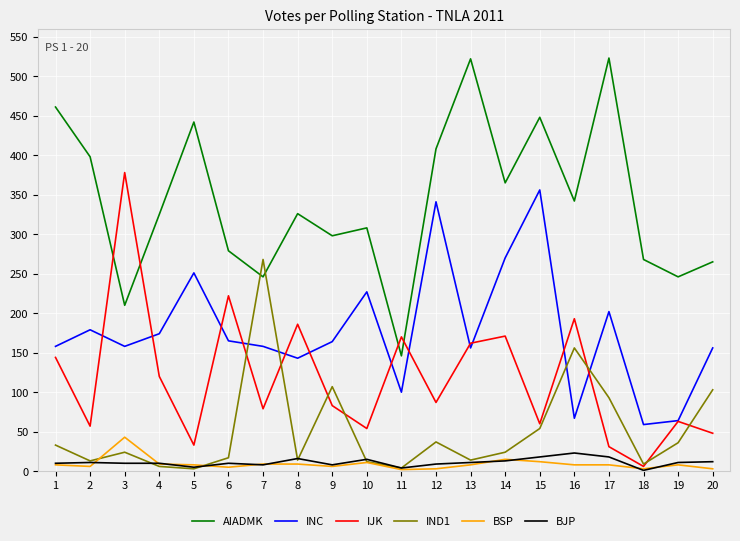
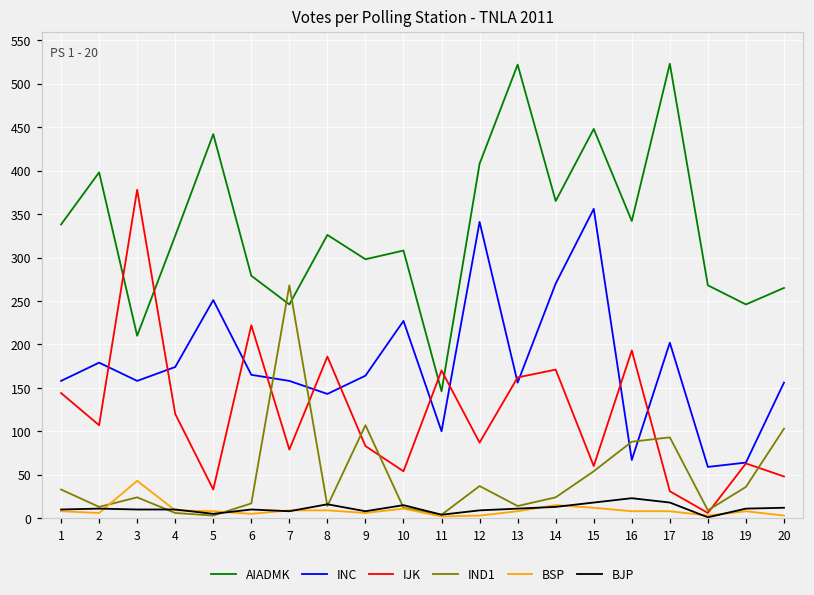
  {
    "AIADMK": {
-     "1": 460,
+     "1": 340,
      "2": 400,
      "3": 210,
      "4": 330,
      "5": 440,
      "6": 280,
      "7": 250,
      "8": 330,
      "9": 300,
      "10": 310,
      "11": 150,
      "12": 410,
      "13": 520,
      "14": 370,
      "15": 450,
      "16": 340,
      "17": 520,
      "18": 270,
      "19": 250,
      "20": 270
    },
    "INC": {
      "1": 160,
      "2": 180,
      "3": 160,
      "4": 170,
      "5": 250,
      "6": 170,
      "7": 160,
      "8": 140,
      "9": 160,
      "10": 230,
      "11": 100,
      "12": 340,
      "13": 160,
      "14": 270,
      "15": 360,
      "16": 70,
      "17": 200,
      "18": 60,
      "20": 160
    },
    "IJK": {
      "1": 140,
-     "2": 60,
+     "2": 110,
      "3": 380,
      "4": 120,
      "5": 30,
      "6": 220,
      "7": 80,
      "8": 190,
      "9": 80,
      "10": 50,
      "11": 170,
      "12": 90,
      "13": 160,
      "14": 170,
      "15": 60,
      "16": 190,
      "17": 30,
      "20": 50
    },
    "IND1": {
      "1": 30,
      "3": 20,
      "6": 20,
      "7": 270,
      "9": 110,
      "12": 40,
      "14": 20,
      "15": 50,
-     "16": 160,
+     "16": 90,
      "17": 90,
      "19": 40,
      "20": 100
    },
    "BSP": {
      "2": 10,
      "3": 40,
      "6": 10,
      "8": 10,
      "12": 0,
      "15": 10,
      "16": 10,
      "17": 10,
      "20": 0
    },
    "BJP": {
      "3": 10,
      "6": 10,
      "12": 10,
      "15": 20,
      "16": 20,
      "17": 20,
      "20": 10
    }
  }
